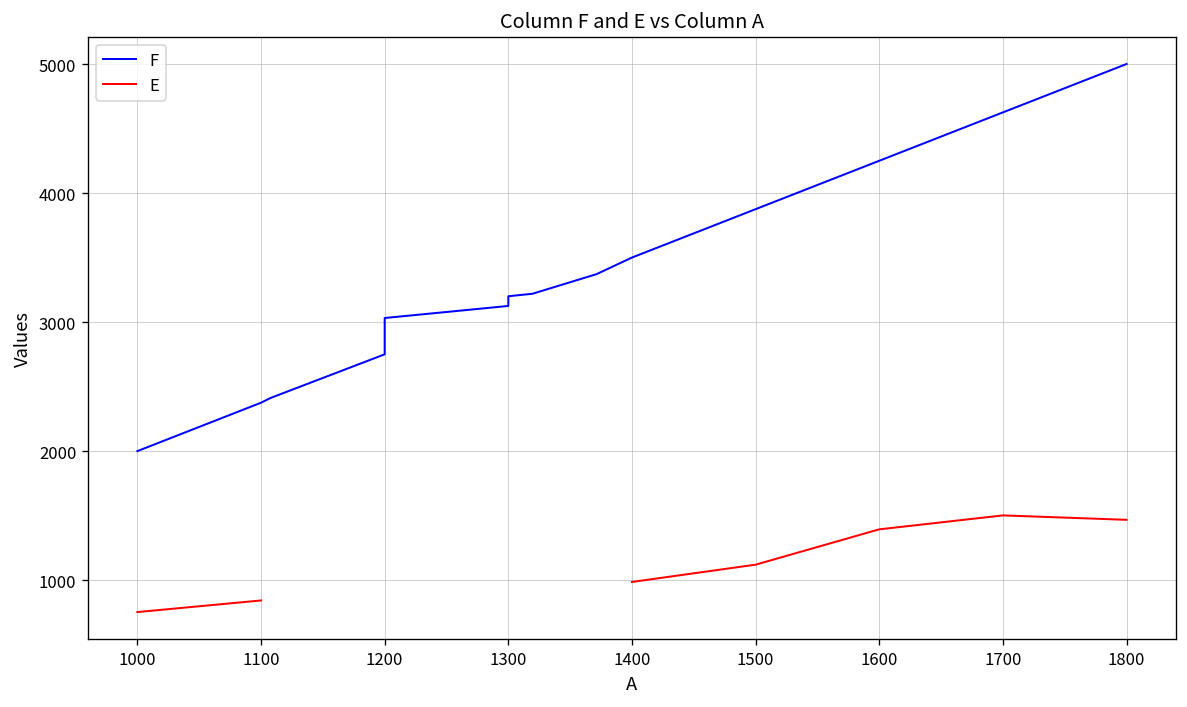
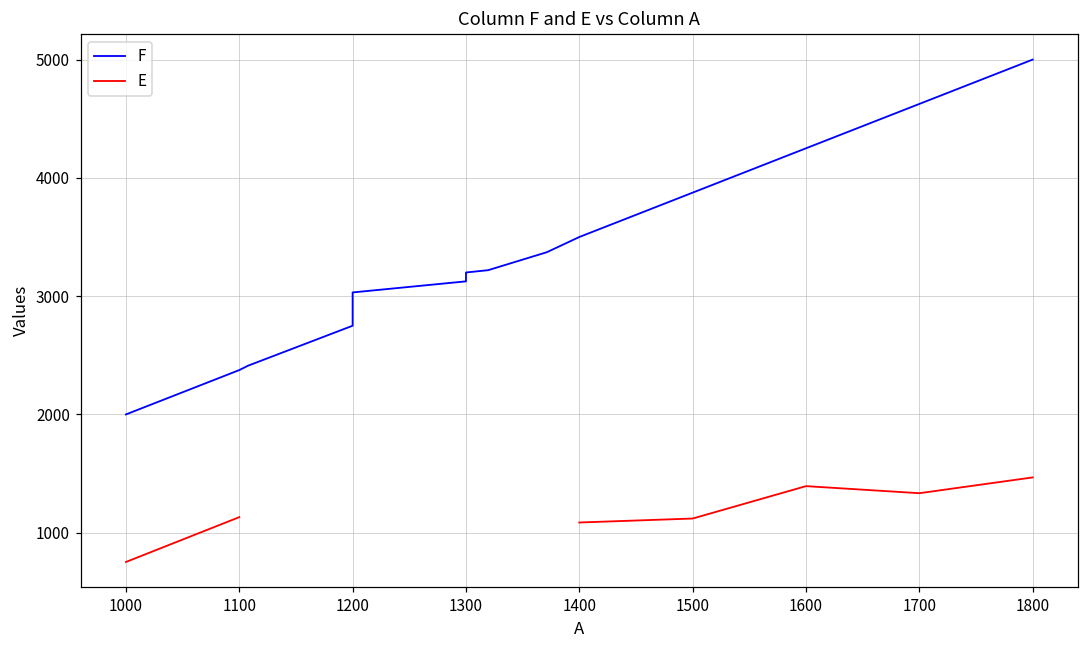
  {
    "E": {
      "1000": 750,
-     "1100": 840,
+     "1100": 1130,
      "1200": 790,
      "1300": 850,
-     "1400": 990,
+     "1400": 1090,
      "1500": 1120,
      "1600": 1390,
-     "1700": 1500,
+     "1700": 1330,
      "1800": 1470
    }
  }
